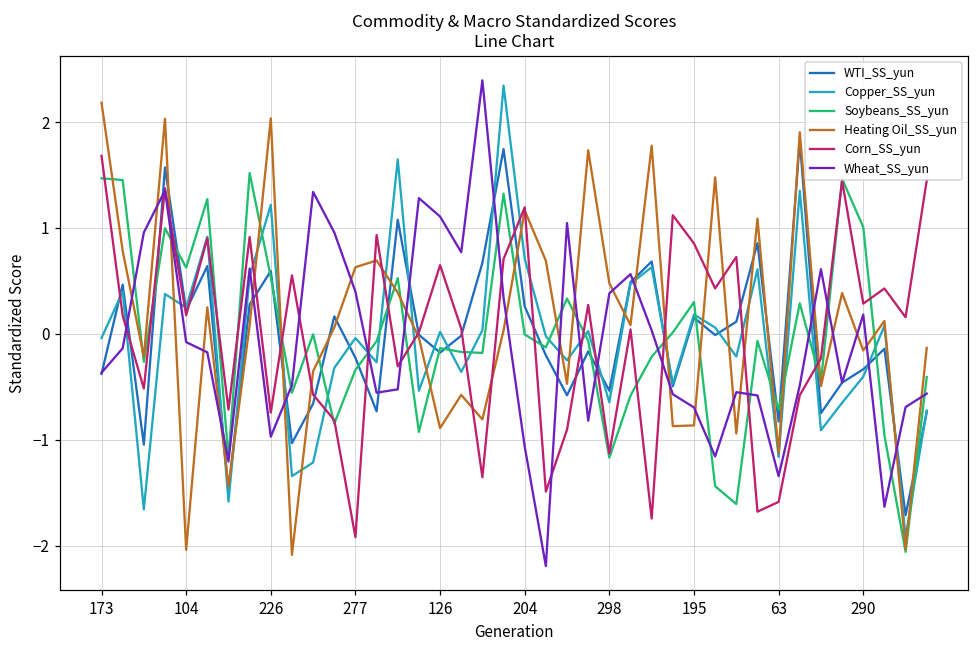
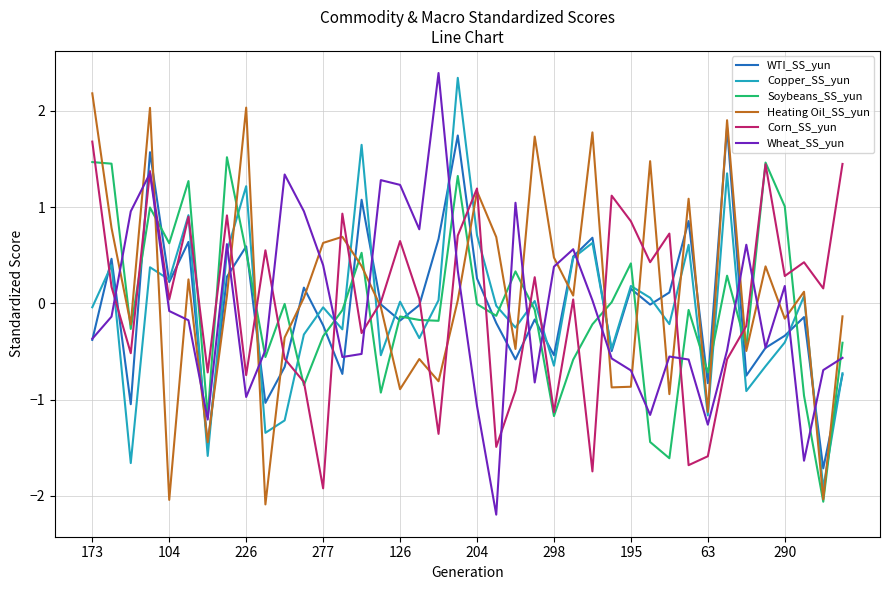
  {
    "Soybeans_SS_yun": {
      "173": 1.5,
      "104": 0.6,
      "226": 0.5,
      "277": -0.3,
      "126": -0.1,
      "204": 0.0,
      "298": -1.2,
-     "195": 0.3,
+     "195": 0.4,
      "63": -0.7,
      "290": 1.0
    },
    "Heating Oil_SS_yun": {
      "173": 2.2,
      "104": -2.0,
      "226": 2.0,
      "277": 0.6,
      "126": -0.9,
      "204": 1.2,
      "298": 0.5,
      "195": -0.9,
      "63": -1.1,
      "290": -0.2
    },
    "Corn_SS_yun": {
      "173": 1.7,
-     "104": 0.2,
+     "104": 0.0,
      "226": -0.7,
      "277": -1.9,
      "126": 0.6,
      "204": 1.2,
      "298": -1.1,
      "195": 0.9,
      "63": -1.6,
      "290": 0.3
    },
    "Wheat_SS_yun": {
      "104": -0.1,
      "226": -1.0,
      "277": 0.4,
-     "126": 1.1,
+     "126": 1.2,
      "204": -1.1,
      "298": 0.4,
      "195": -0.7,
-     "63": -1.34,
+     "63": -1.26,
      "290": 0.2
    }
  }
